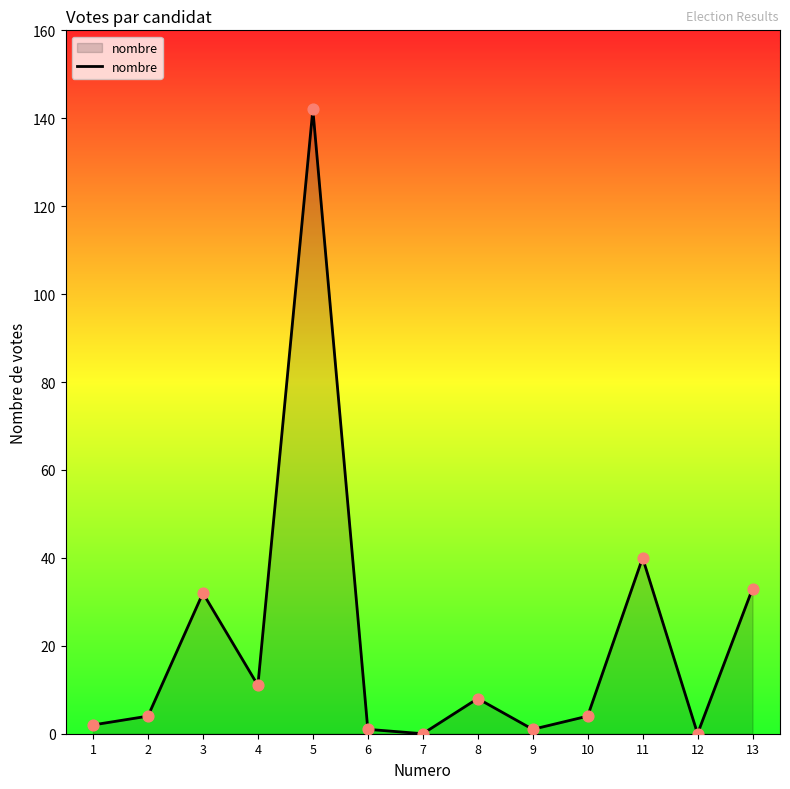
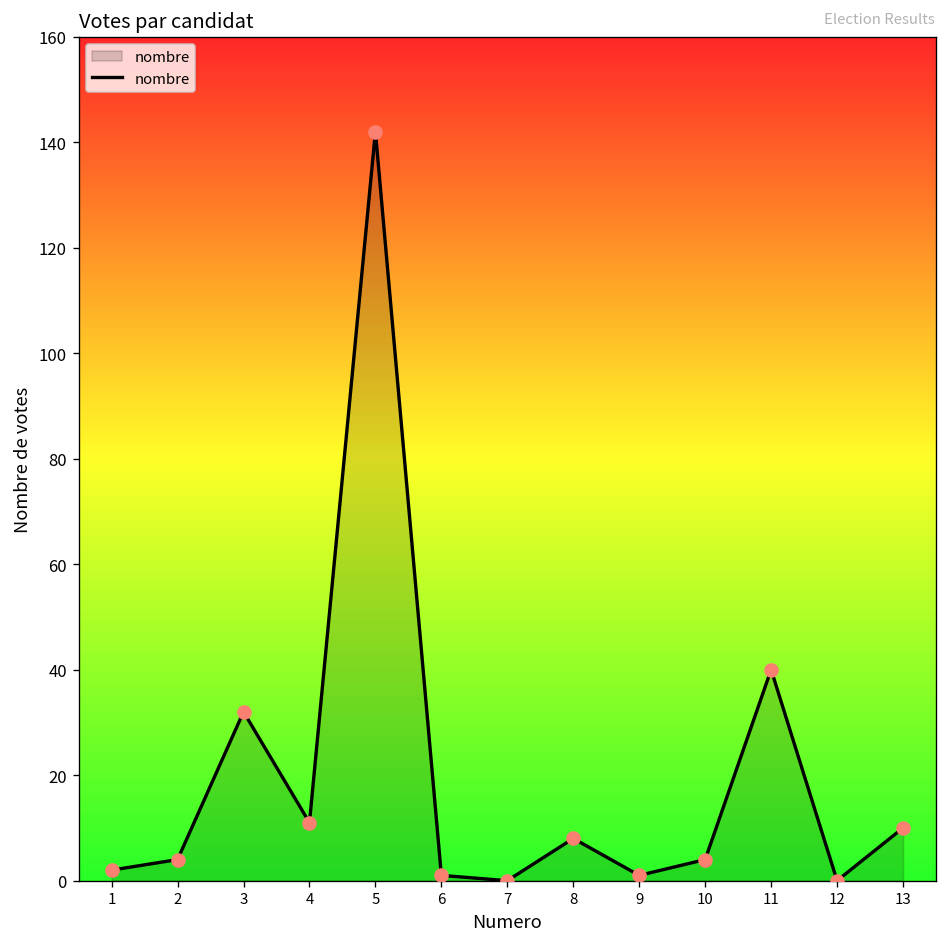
  {
    "1": 2,
    "2": 4,
    "3": 32,
    "4": 11,
    "5": 142,
    "6": 1,
    "7": 0,
    "8": 8,
    "9": 1,
    "10": 4,
    "11": 40,
    "12": 0,
-   "13": 33
+   "13": 10
  }
